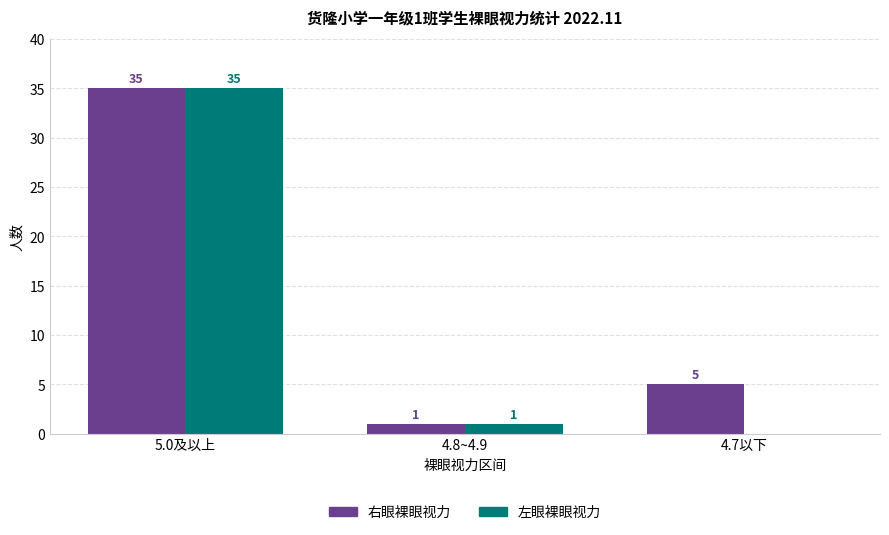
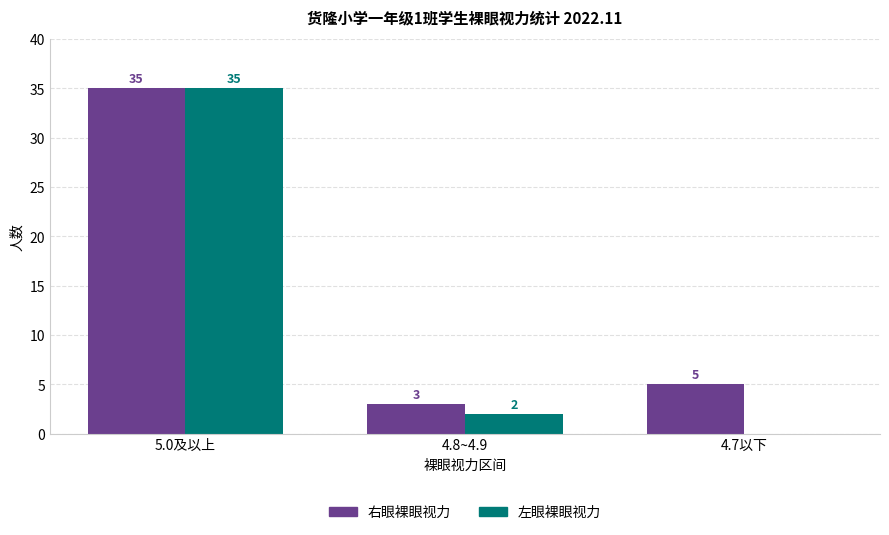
  {
    "右眼裸眼视力": {
      "5.0及以上": 35,
-     "4.8~4.9": 1,
+     "4.8~4.9": 3,
      "4.7以下": 5
    },
    "左眼裸眼视力": {
      "5.0及以上": 35,
-     "4.8~4.9": 1
+     "4.8~4.9": 2
    }
  }
